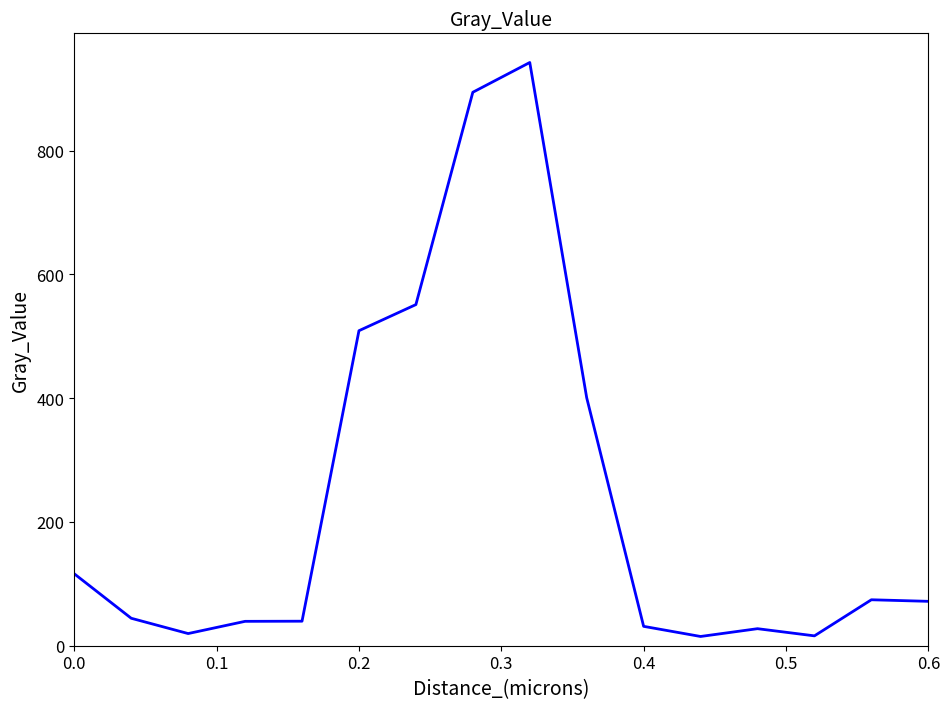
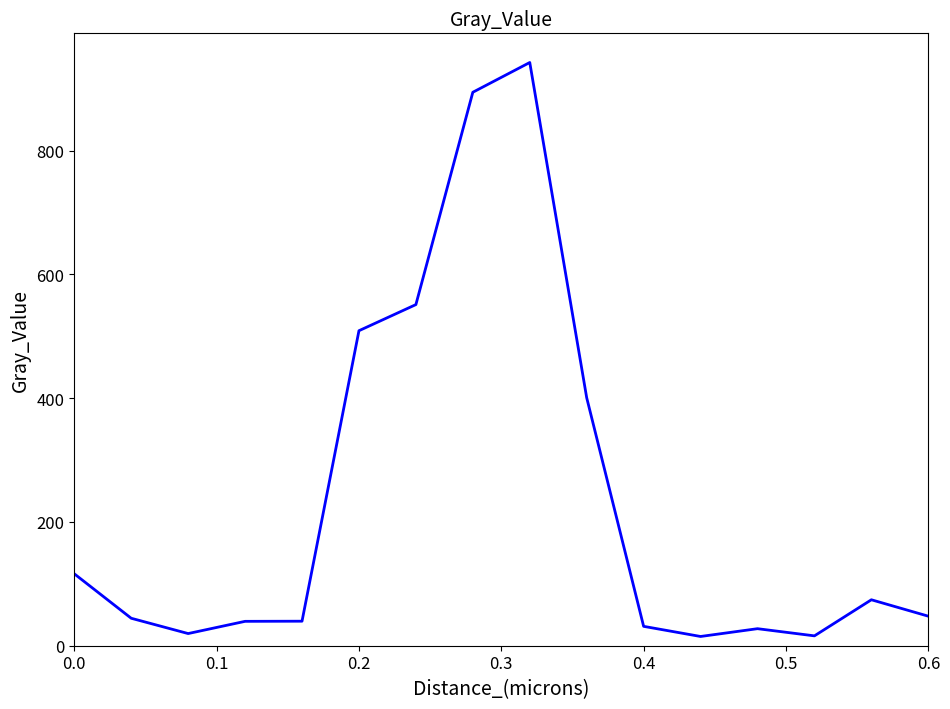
  {
    "0.0": 120,
    "0.2": 510,
    "0.4": 30,
-   "0.6": 70
+   "0.6": 50
  }
